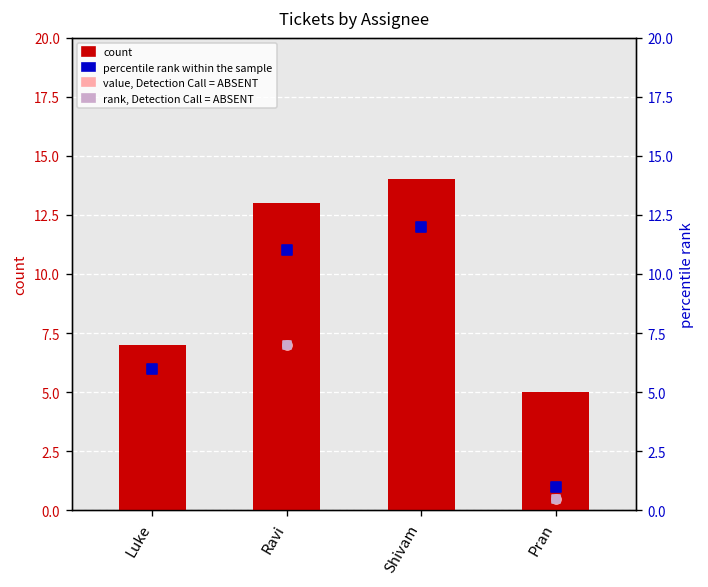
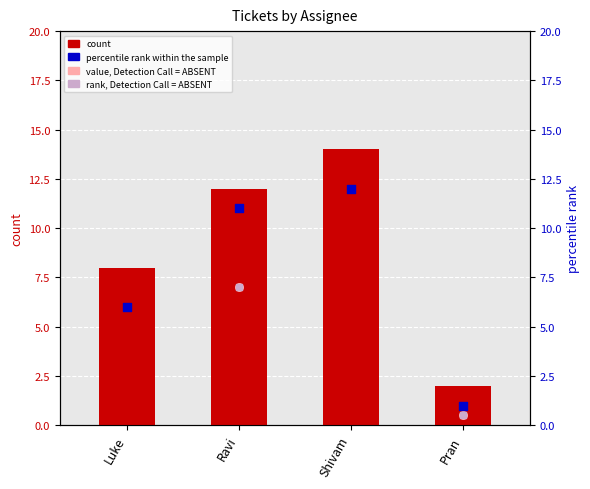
  {
    "count": {
-     "Luke": 7,
-     "Ravi": 13,
+     "Luke": 8,
+     "Ravi": 12,
      "Shivam": 14,
-     "Pran": 5
+     "Pran": 2
    }
  }
